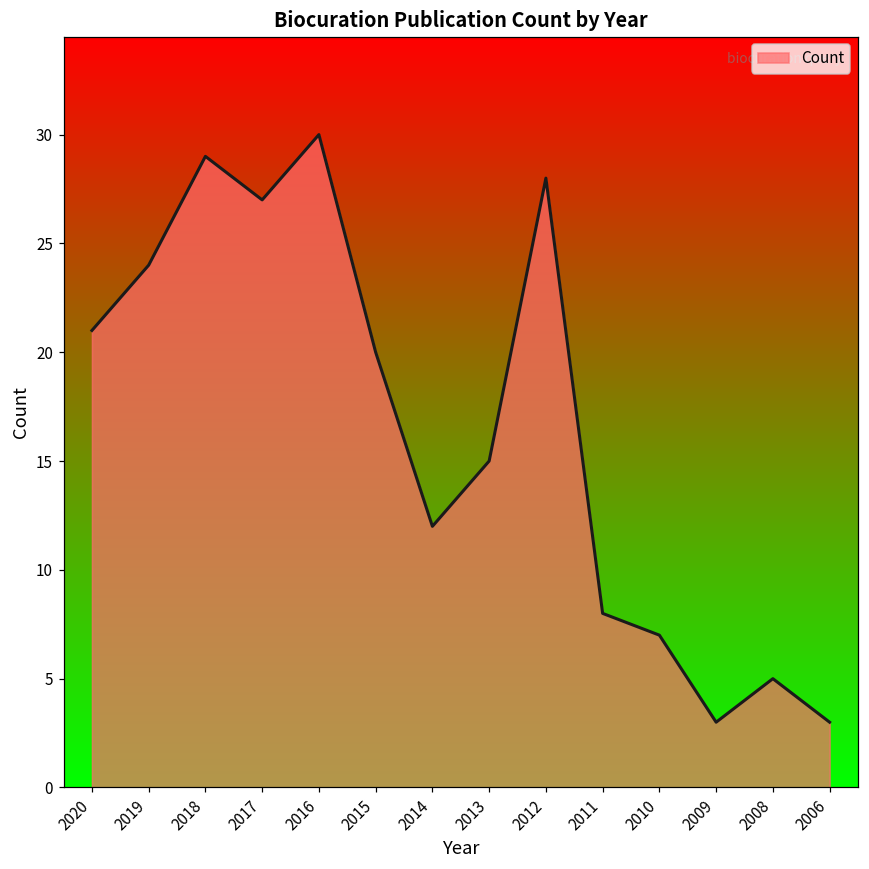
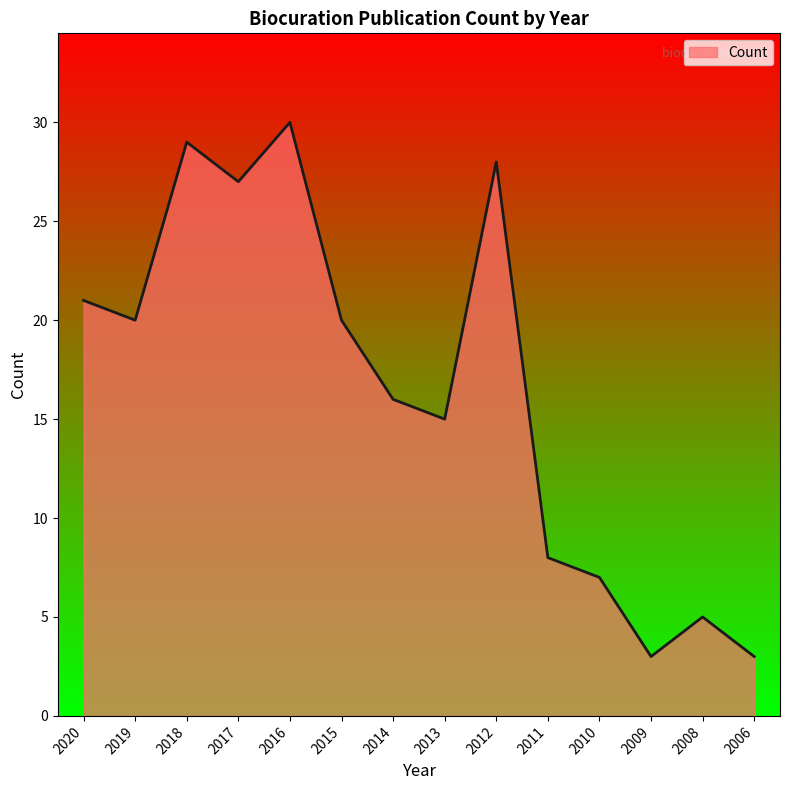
  {
    "2020": 21,
-   "2019": 24,
+   "2019": 20,
    "2018": 29,
    "2017": 27,
    "2016": 30,
    "2015": 20,
-   "2014": 12,
+   "2014": 16,
    "2013": 15,
    "2012": 28,
    "2011": 8,
    "2010": 7,
    "2009": 3,
    "2008": 5,
    "2006": 3
  }
